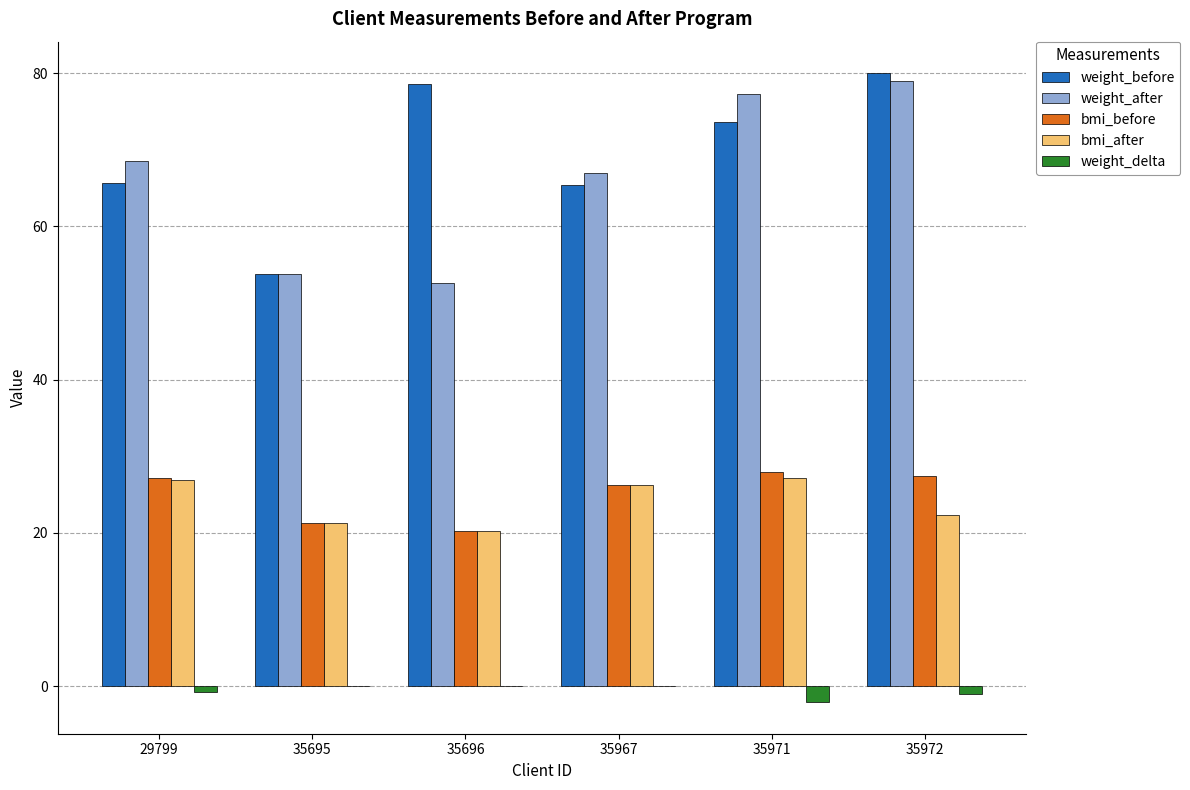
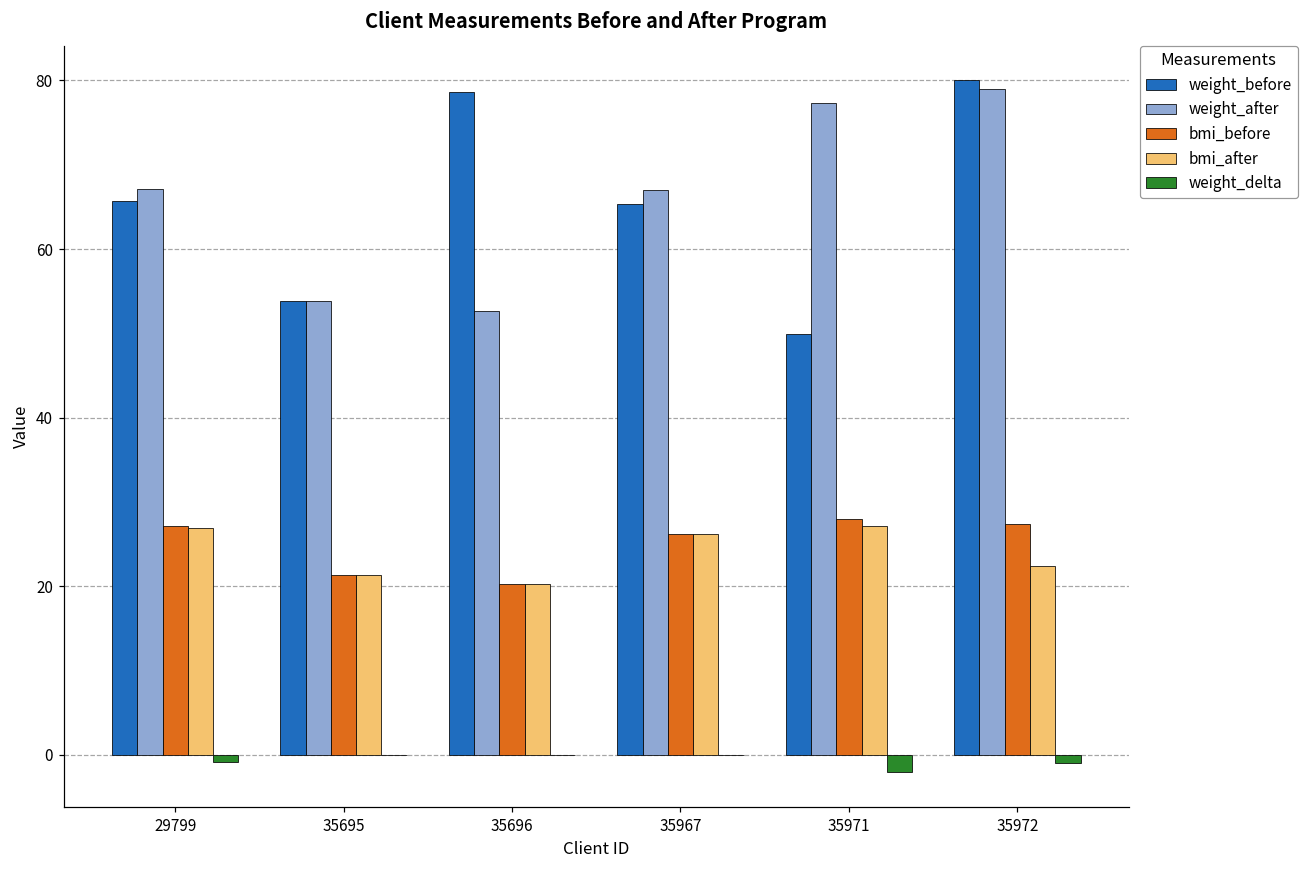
  {
    "weight_before": {
      "29799": 66,
      "35695": 54,
      "35696": 79,
      "35967": 65,
-     "35971": 74,
+     "35971": 50,
      "35972": 80
    },
    "weight_after": {
-     "29799": 69,
+     "29799": 67,
      "35695": 54,
      "35696": 53,
      "35967": 67,
      "35971": 77,
      "35972": 79
    },
    "bmi_before": {
      "29799": 27,
      "35695": 21,
      "35696": 20,
      "35967": 26,
      "35971": 28,
      "35972": 27
    },
    "bmi_after": {
      "29799": 27,
      "35695": 21,
      "35696": 20,
      "35967": 26,
      "35971": 27,
      "35972": 22
    },
    "weight_delta": {
      "29799": -1,
      "35695": 0,
      "35696": 0,
      "35967": 0,
      "35971": -2,
      "35972": -1
    }
  }
